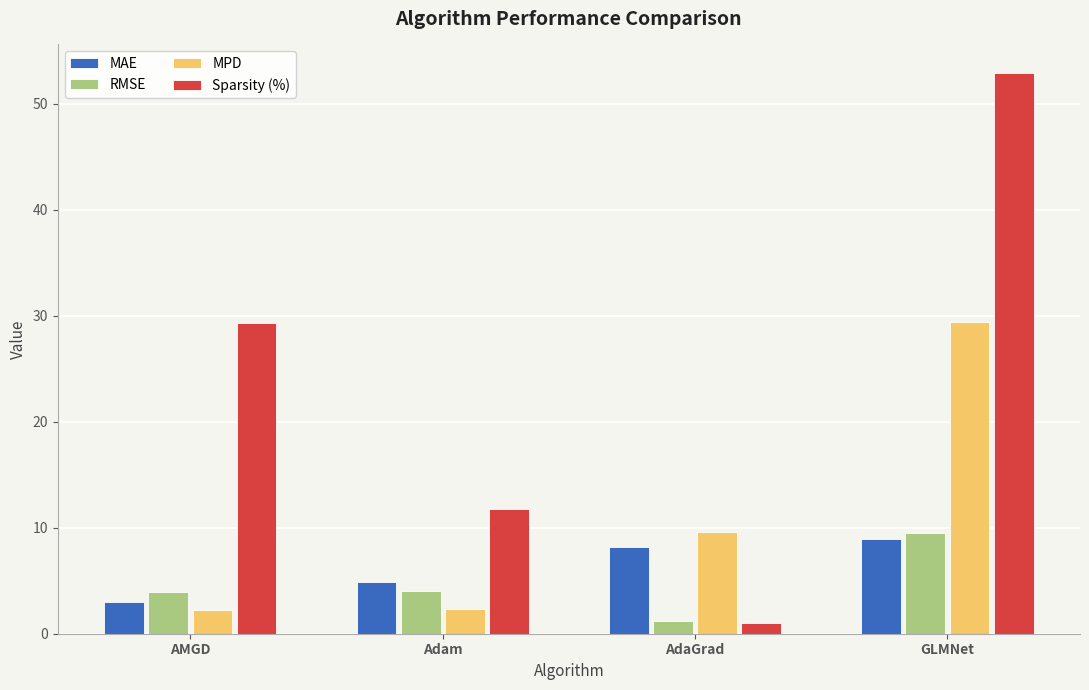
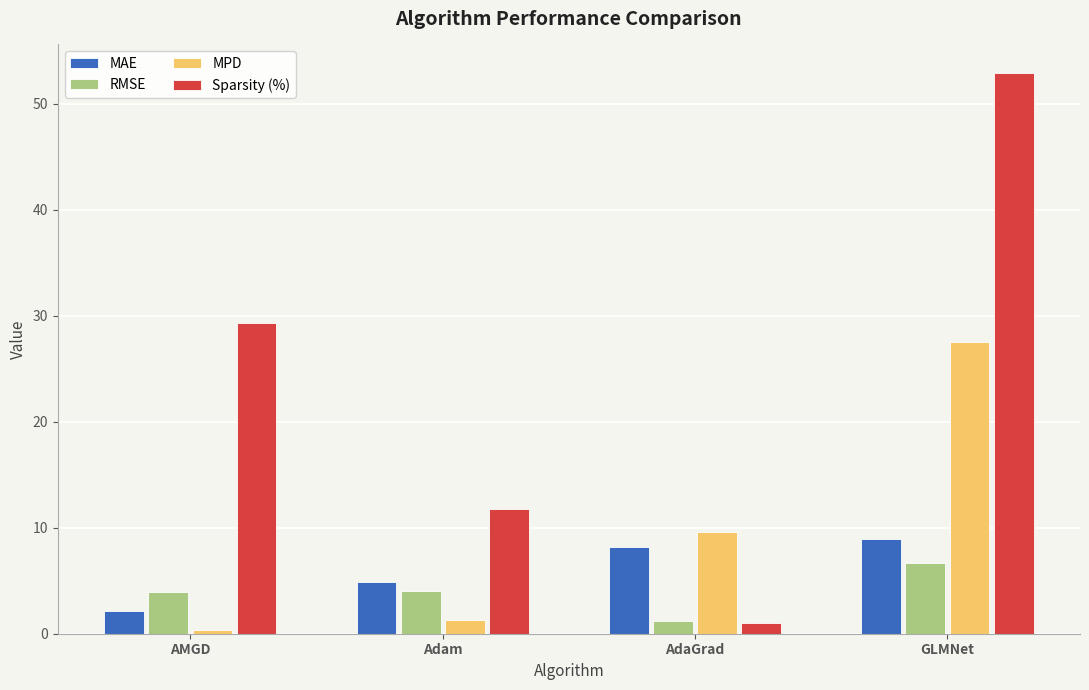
  {
    "MAE": {
-     "AMGD": 3.0,
+     "AMGD": 2.2,
      "Adam": 4.9,
      "AdaGrad": 8.2,
      "GLMNet": 9.0
    },
    "RMSE": {
      "AMGD": 3.9,
      "Adam": 4.0,
      "AdaGrad": 1.2,
-     "GLMNet": 9.5
+     "GLMNet": 6.7
    },
    "MPD": {
-     "AMGD": 2.2,
-     "Adam": 2.3,
+     "AMGD": 0.4,
+     "Adam": 1.3,
      "AdaGrad": 9.6,
-     "GLMNet": 29.4
+     "GLMNet": 27.5
    },
    "Sparsity (%)": {
      "AMGD": 29.3,
      "Adam": 11.8,
      "AdaGrad": 1.0,
      "GLMNet": 52.9
    }
  }
